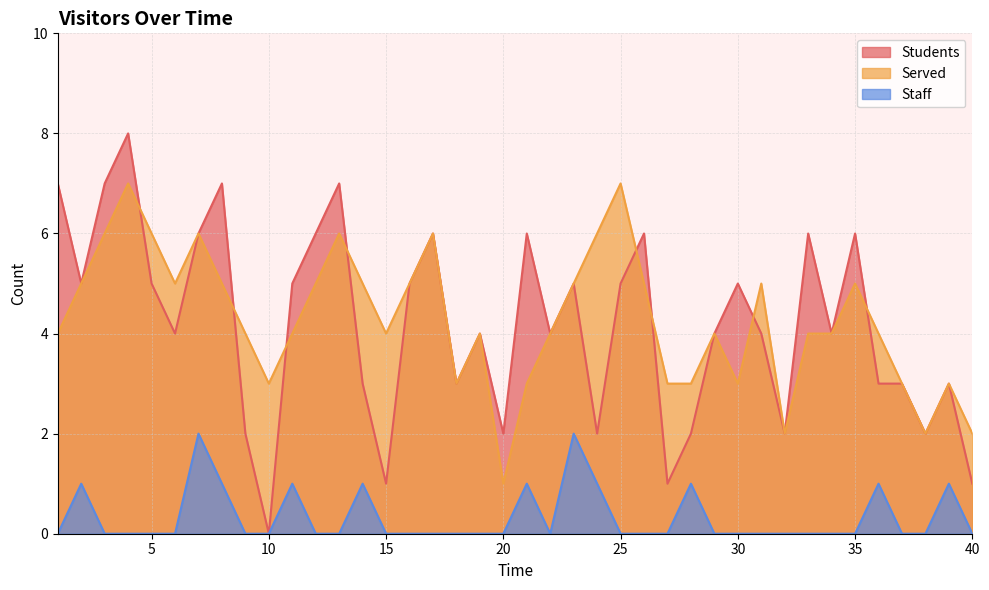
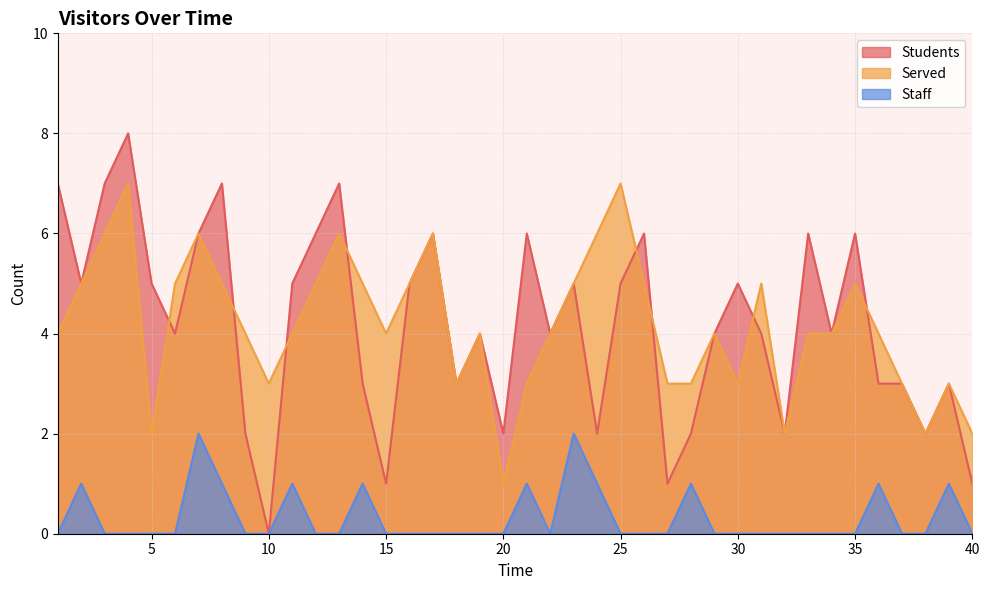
  {
    "Students": {
      "5": 5,
      "15": 1,
      "20": 2,
      "25": 5,
      "30": 5,
      "35": 6,
      "40": 1
    },
    "Served": {
-     "5": 6,
+     "5": 2,
      "10": 3,
      "15": 4,
      "20": 1,
      "25": 7,
      "30": 3,
      "35": 5,
      "40": 2
    },
    "Staff": {
      "5": 0,
      "15": 0,
      "20": 0,
      "25": 0,
      "30": 0,
      "35": 0,
      "40": 0
    }
  }
